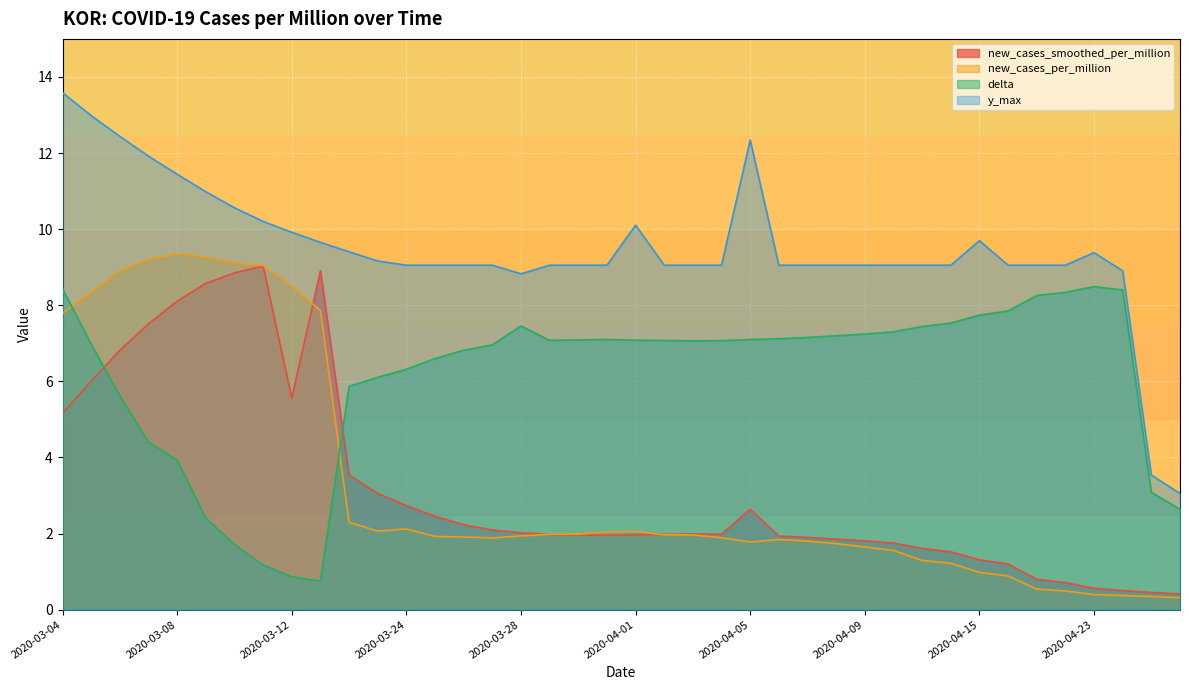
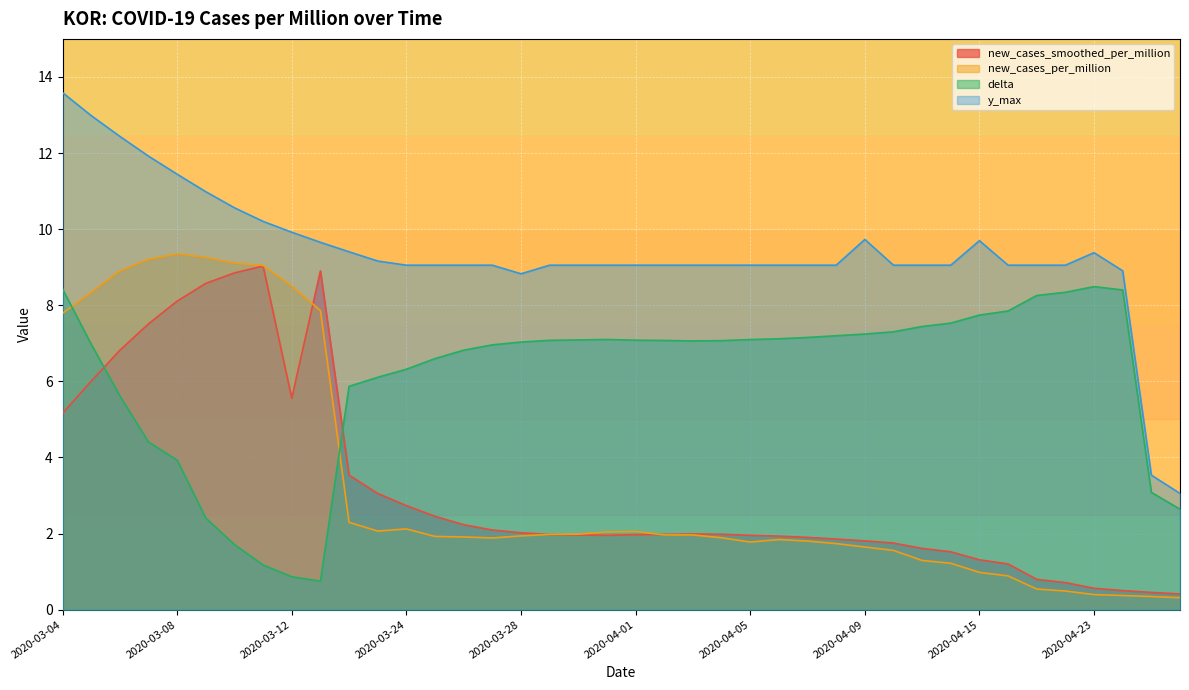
  {
    "new_cases_smoothed_per_million": {
      "2020-03-04": 5.2,
      "2020-03-08": 8.1,
      "2020-03-12": 5.6,
      "2020-03-24": 2.7,
      "2020-03-28": 2.0,
      "2020-04-01": 2.0,
-     "2020-04-05": 2.6,
+     "2020-04-05": 2.0,
      "2020-04-09": 1.8,
      "2020-04-15": 1.3,
      "2020-04-23": 0.6
    },
    "new_cases_per_million": {
      "2020-03-04": 7.8,
      "2020-03-08": 9.4,
      "2020-03-12": 8.5,
      "2020-03-24": 2.1,
      "2020-03-28": 1.9,
      "2020-04-01": 2.1,
      "2020-04-05": 1.8,
      "2020-04-09": 1.6,
      "2020-04-15": 1.0,
      "2020-04-23": 0.4
    },
    "delta": {
      "2020-03-04": 8.4,
      "2020-03-08": 3.9,
      "2020-03-12": 0.9,
      "2020-03-24": 6.3,
-     "2020-03-28": 7.5,
+     "2020-03-28": 7.0,
      "2020-04-01": 7.1,
      "2020-04-05": 7.1,
      "2020-04-09": 7.2,
      "2020-04-15": 7.7,
      "2020-04-23": 8.5
    },
    "y_max": {
      "2020-03-04": 13.6,
      "2020-03-08": 11.4,
      "2020-03-12": 9.9,
      "2020-03-24": 9.1,
      "2020-03-28": 8.8,
-     "2020-04-01": 10.1,
-     "2020-04-05": 12.3,
-     "2020-04-09": 9.1,
+     "2020-04-01": 9.1,
+     "2020-04-05": 9.1,
+     "2020-04-09": 9.7,
      "2020-04-15": 9.7,
      "2020-04-23": 9.4
    }
  }
